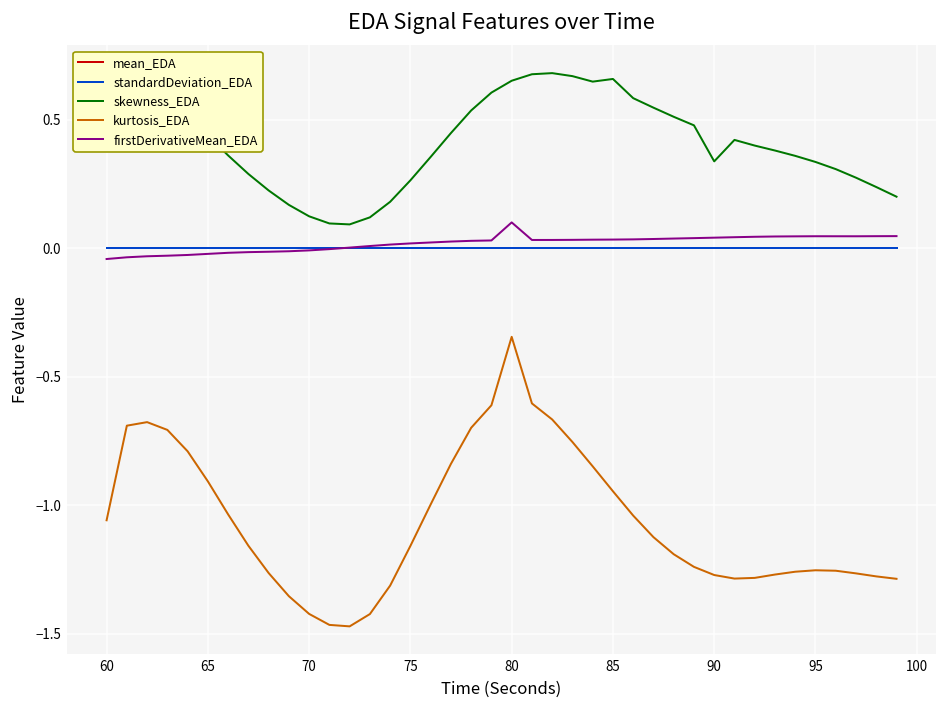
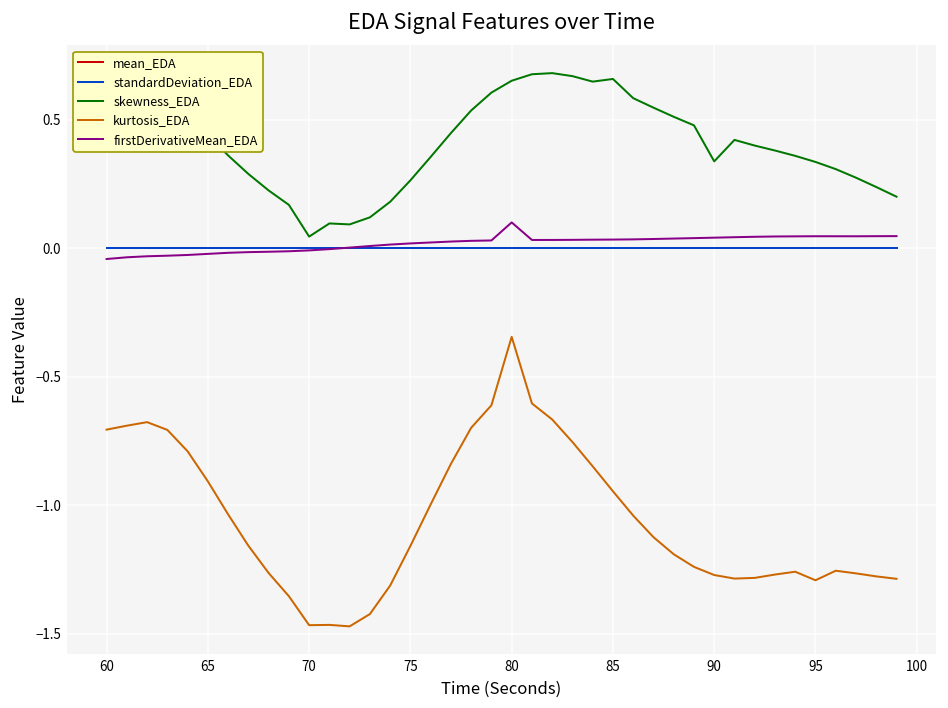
  {
    "standardDeviation_EDA": {
      "60": 0.00,
      "65": 0.00,
      "75": 0.00,
      "80": 0.00,
      "85": 0.00,
      "90": 0.00,
      "95": 0.00
    },
    "skewness_EDA": {
-     "70": 0.12,
+     "70": 0.04,
      "75": 0.26,
      "80": 0.65,
      "85": 0.66,
      "90": 0.34,
      "95": 0.34
    },
    "kurtosis_EDA": {
-     "60": -1.06,
+     "60": -0.71,
      "65": -0.91,
-     "70": -1.42,
+     "70": -1.47,
      "75": -1.16,
      "80": -0.35,
      "85": -0.95,
      "90": -1.27,
-     "95": -1.25
+     "95": -1.29
    },
    "firstDerivativeMean_EDA": {
      "60": -0.04,
      "65": -0.02,
      "75": 0.02,
      "80": 0.10,
      "85": 0.03,
      "90": 0.04,
      "95": 0.05
    }
  }
